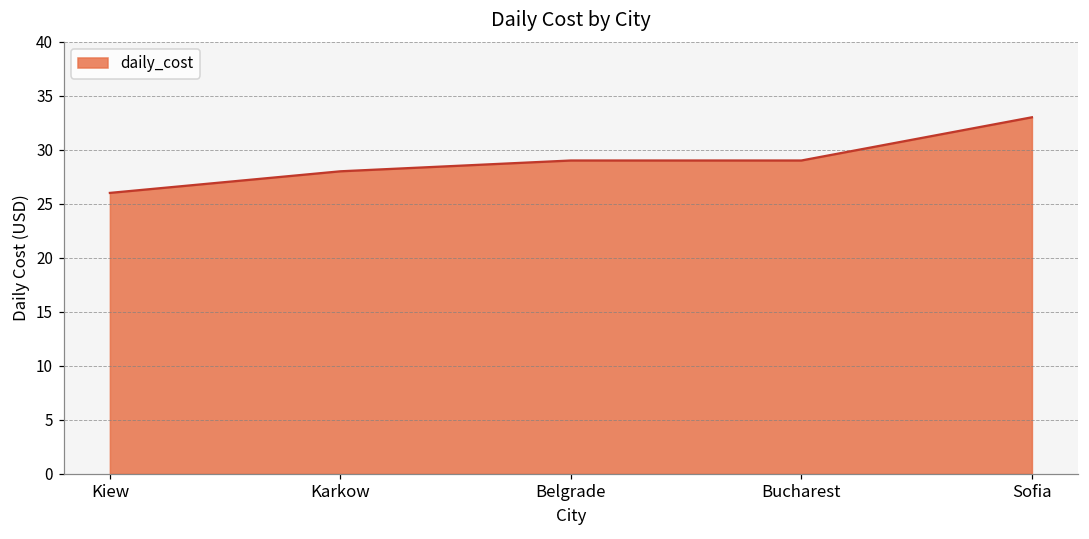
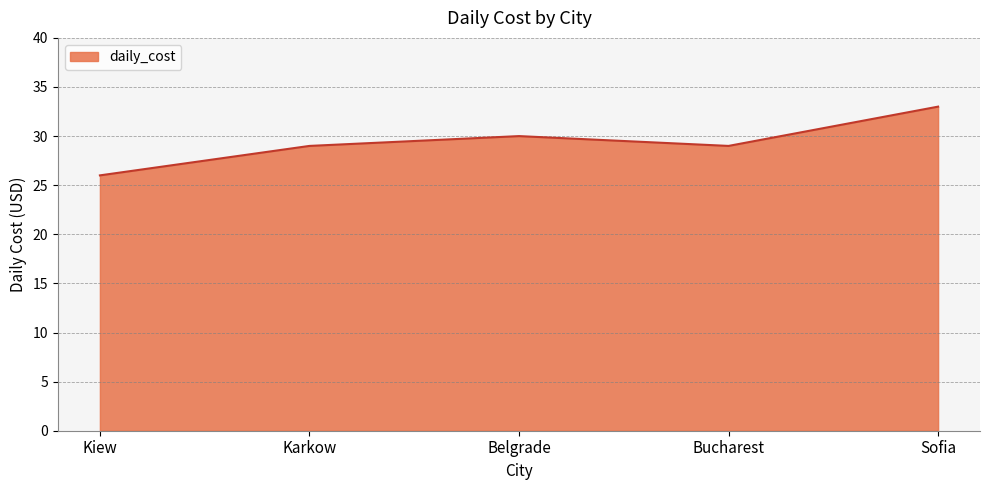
  {
    "Kiew": 26,
-   "Karkow": 28,
-   "Belgrade": 29,
+   "Karkow": 29,
+   "Belgrade": 30,
    "Bucharest": 29,
    "Sofia": 33
  }
